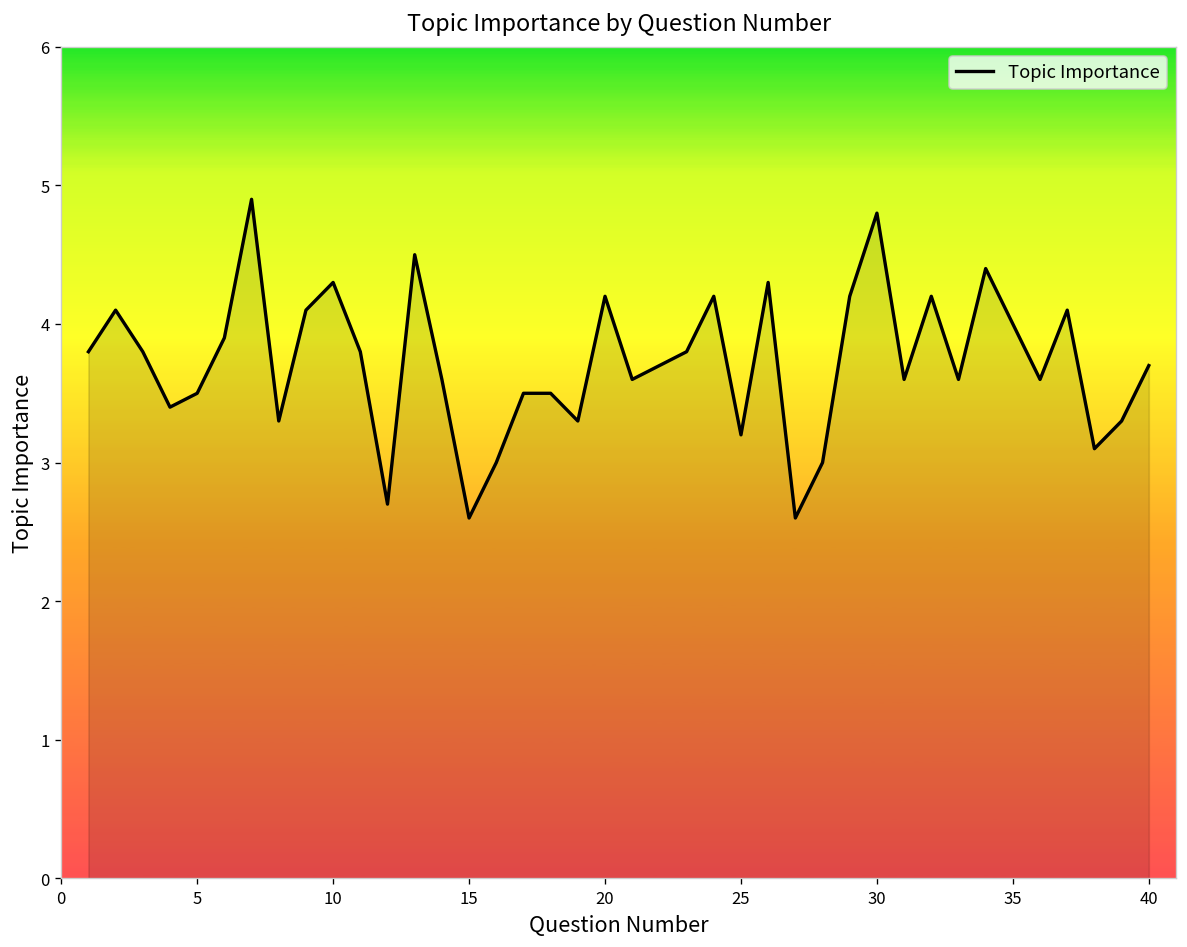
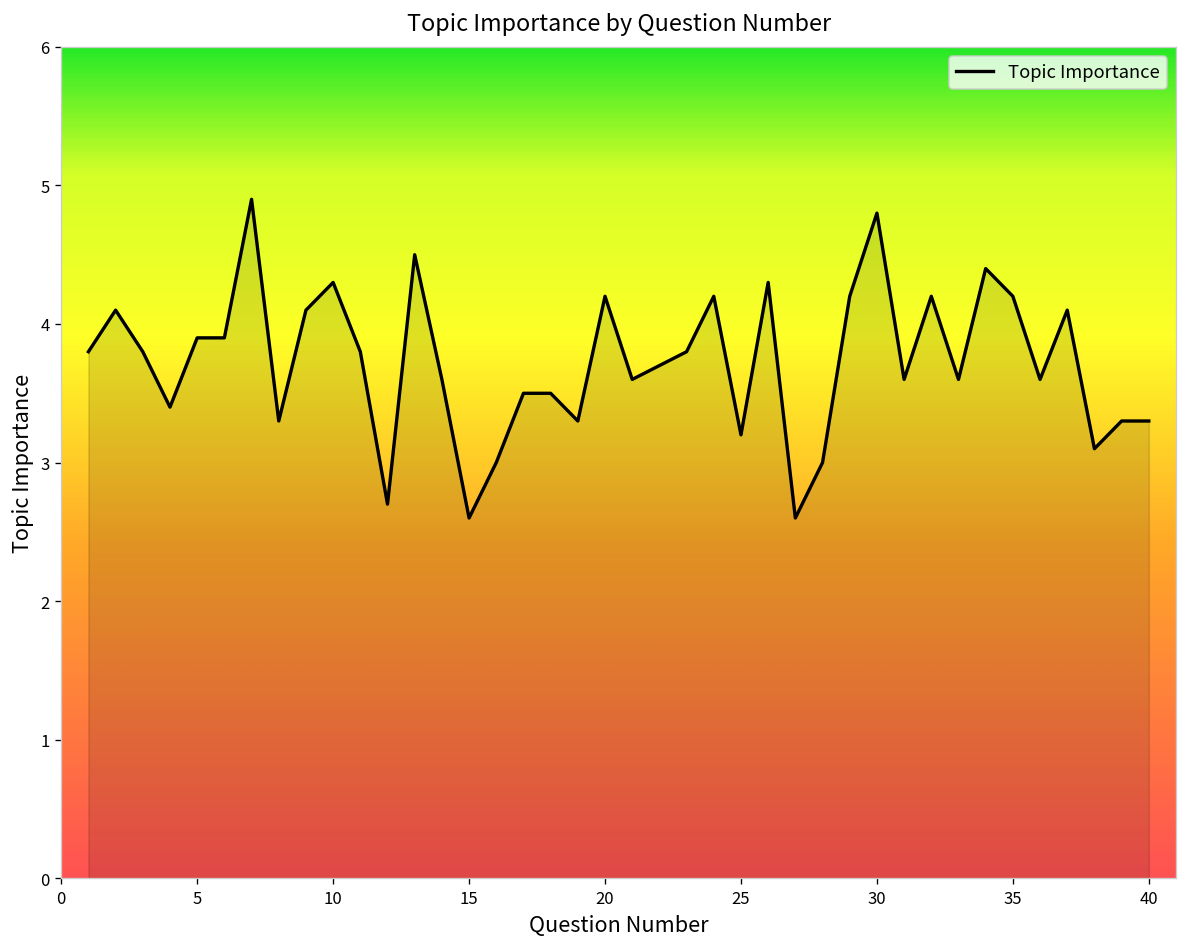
  {
-   "5": 3.5,
+   "5": 3.9,
    "10": 4.3,
    "15": 2.6,
    "20": 4.2,
    "25": 3.2,
    "30": 4.8,
-   "35": 4.0,
-   "40": 3.7
+   "35": 4.2,
+   "40": 3.3
  }
